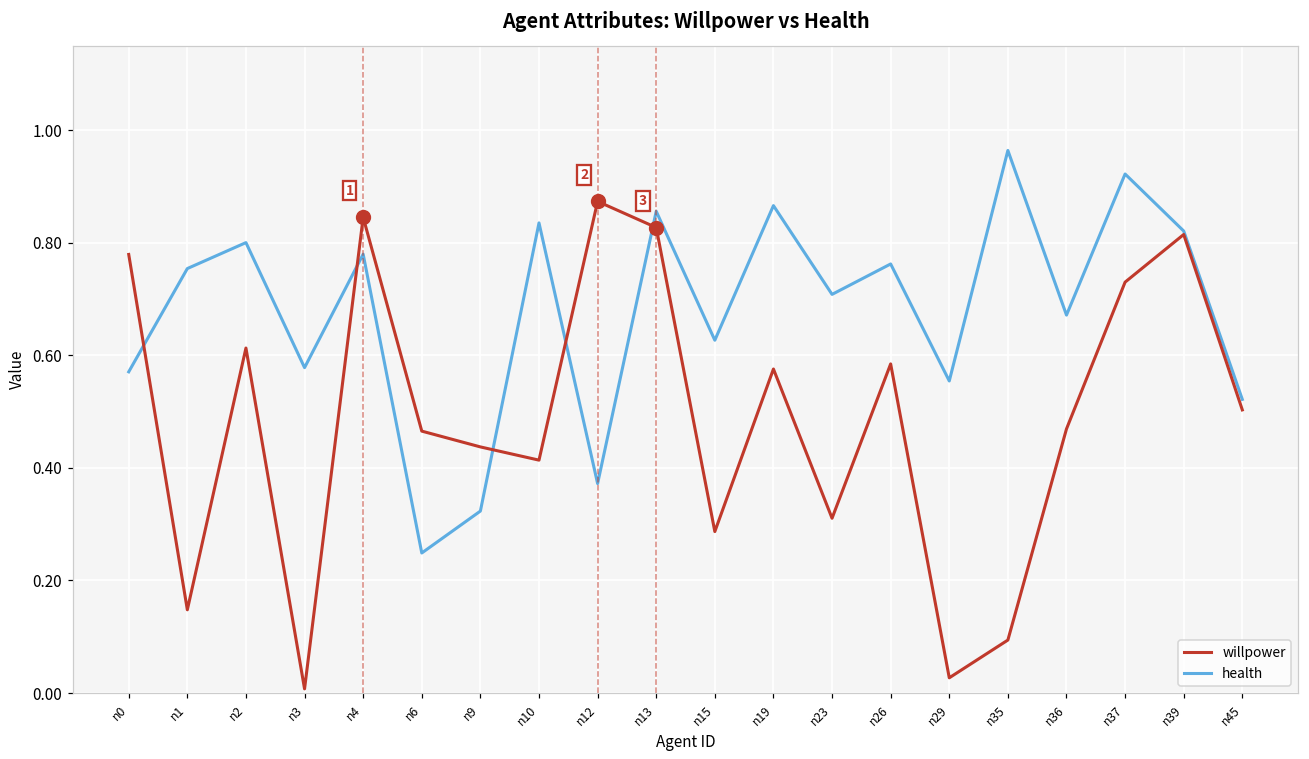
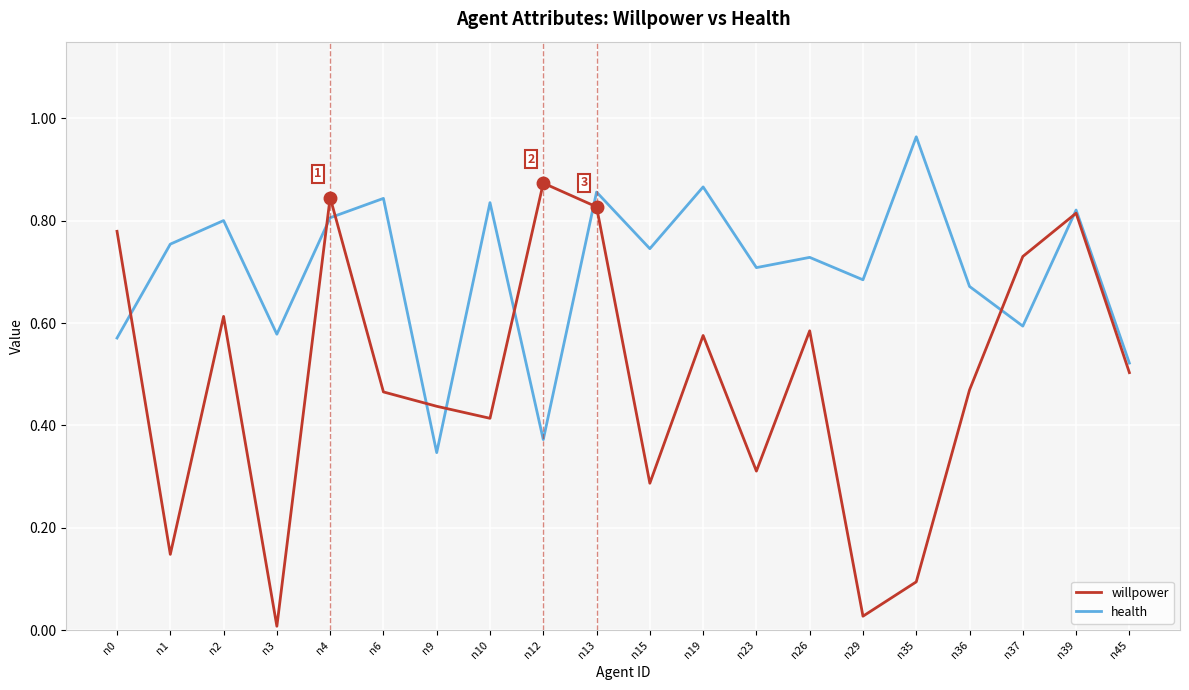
  {
    "health": {
      "n0": 0.57,
      "n1": 0.75,
      "n2": 0.80,
      "n3": 0.58,
-     "n4": 0.78,
-     "n6": 0.25,
-     "n9": 0.32,
+     "n4": 0.81,
+     "n6": 0.84,
+     "n9": 0.35,
      "n10": 0.84,
      "n12": 0.37,
-     "n15": 0.63,
+     "n15": 0.75,
      "n19": 0.87,
      "n23": 0.71,
-     "n26": 0.76,
-     "n29": 0.55,
+     "n26": 0.73,
+     "n29": 0.68,
      "n35": 0.96,
      "n36": 0.67,
-     "n37": 0.92,
+     "n37": 0.59,
      "n39": 0.82,
      "n45": 0.52
    }
  }
